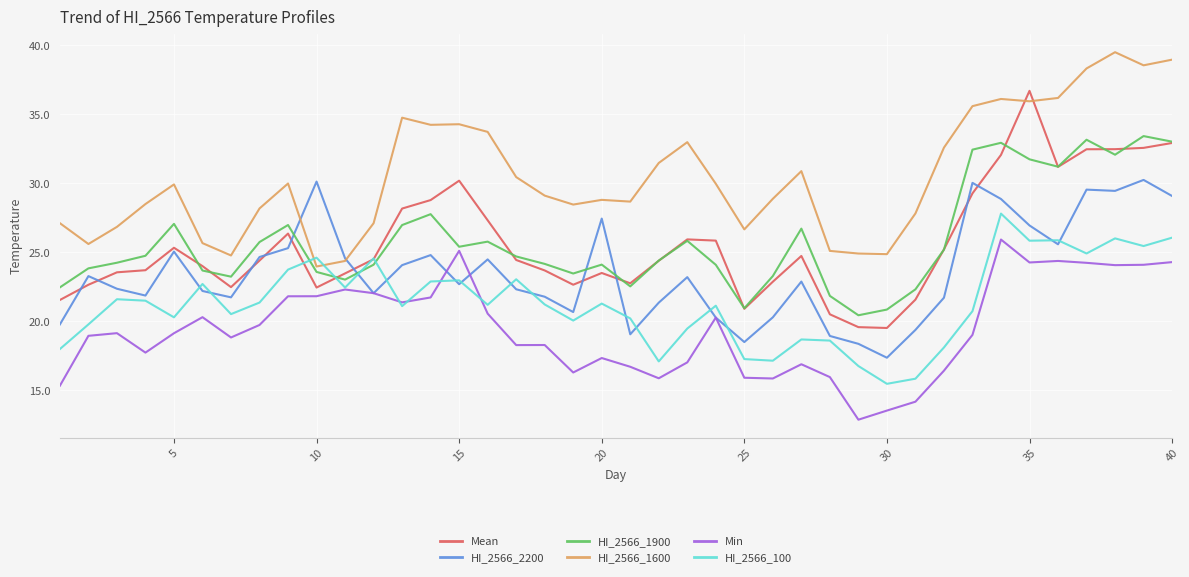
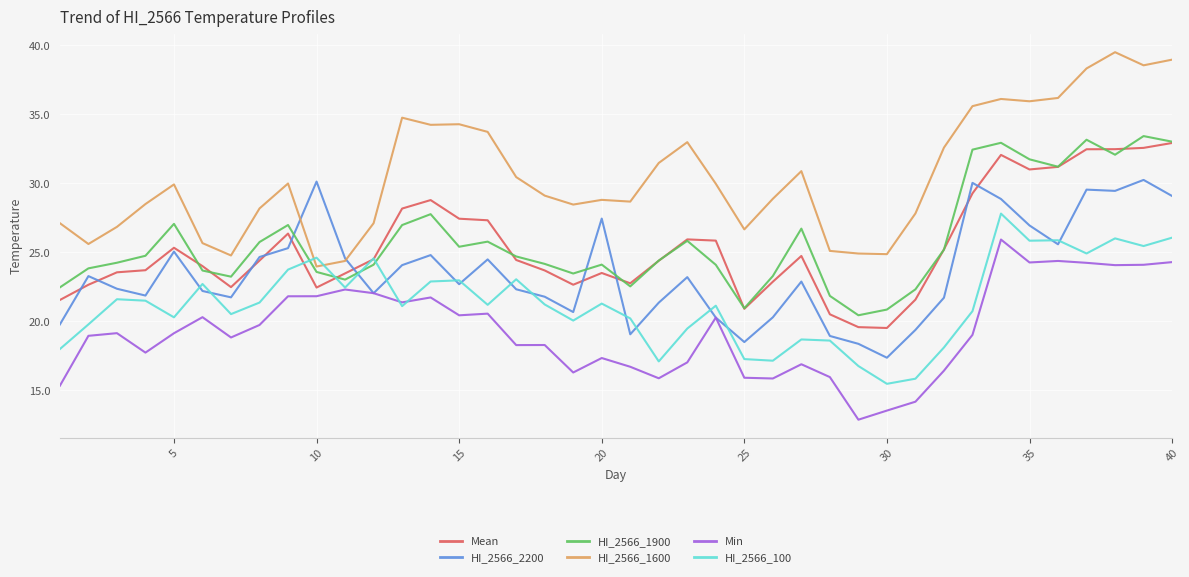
  {
    "Mean": {
      "5": 25.3,
      "10": 22.5,
-     "15": 30.2,
+     "15": 27.4,
      "20": 23.5,
      "30": 19.5,
-     "35": 36.7
+     "35": 31.0
    },
    "HI_2566_2200": {
      "5": 25.1,
      "10": 30.1,
      "15": 22.7,
      "20": 27.5,
      "25": 18.5,
      "30": 17.4,
      "35": 27.0,
      "40": 29.1
    },
    "HI_2566_1900": {
      "5": 27.1,
      "10": 23.6,
      "15": 25.4,
      "20": 24.1,
      "30": 20.9,
      "35": 31.8
    },
    "HI_2566_1600": {
      "5": 29.9,
      "10": 24.0,
      "15": 34.3,
      "20": 28.8,
      "25": 26.7,
      "30": 24.9,
      "35": 36.0,
      "40": 39.0
    },
    "Min": {
      "5": 19.1,
      "10": 21.8,
-     "15": 25.1,
+     "15": 20.4,
      "20": 17.4,
      "25": 15.9,
      "30": 13.5,
      "35": 24.3,
      "40": 24.3
    },
    "HI_2566_100": {
      "5": 20.3,
      "10": 24.6,
      "15": 23.0,
      "20": 21.3,
      "25": 17.3,
      "30": 15.5,
      "35": 25.9,
      "40": 26.1
    }
  }
